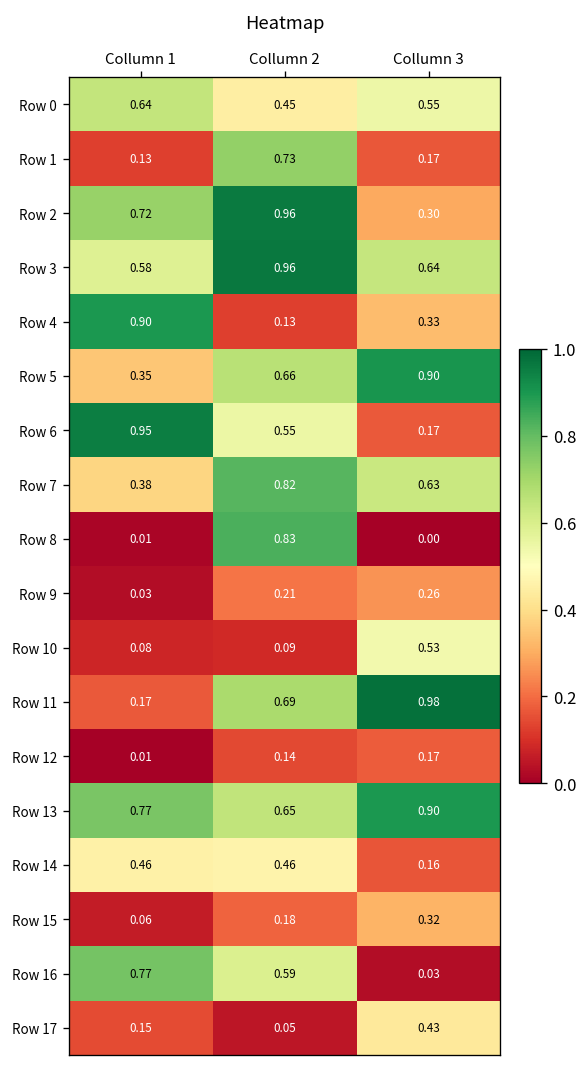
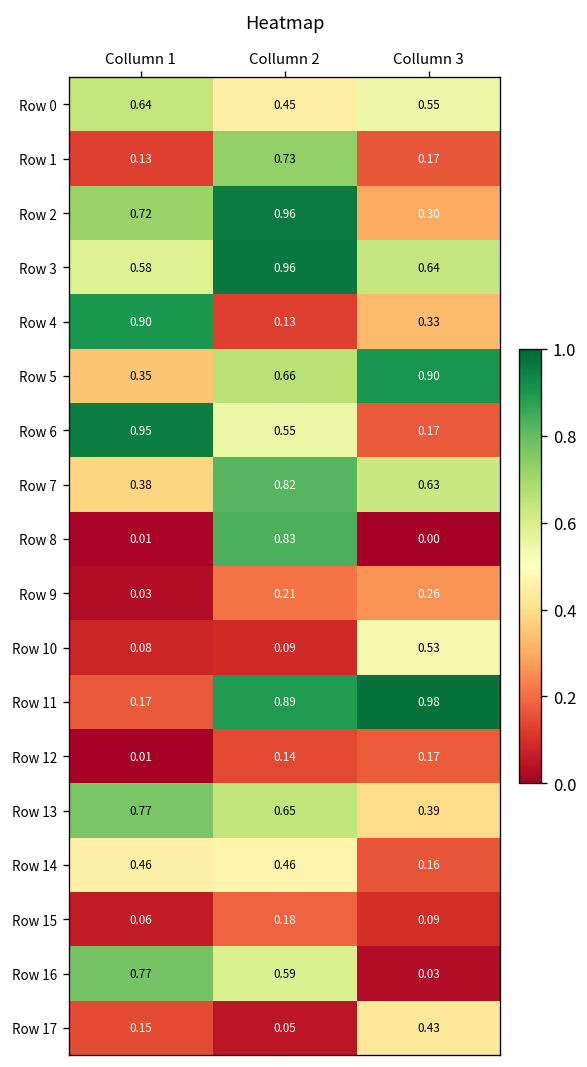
  {
    "Row 0": {
      "Collumn 1": 0.64,
      "Collumn 2": 0.45,
      "Collumn 3": 0.55
    },
    "Row 1": {
      "Collumn 1": 0.13,
      "Collumn 2": 0.73,
      "Collumn 3": 0.17
    },
    "Row 2": {
      "Collumn 1": 0.72,
      "Collumn 2": 0.96,
      "Collumn 3": 0.30
    },
    "Row 3": {
      "Collumn 1": 0.58,
      "Collumn 2": 0.96,
      "Collumn 3": 0.64
    },
    "Row 4": {
      "Collumn 1": 0.90,
      "Collumn 2": 0.13,
      "Collumn 3": 0.33
    },
    "Row 5": {
      "Collumn 1": 0.35,
      "Collumn 2": 0.66,
      "Collumn 3": 0.90
    },
    "Row 6": {
      "Collumn 1": 0.95,
      "Collumn 2": 0.55,
      "Collumn 3": 0.17
    },
    "Row 7": {
      "Collumn 1": 0.38,
      "Collumn 2": 0.82,
      "Collumn 3": 0.63
    },
    "Row 8": {
      "Collumn 1": 0.01,
      "Collumn 2": 0.83,
      "Collumn 3": 0.00
    },
    "Row 9": {
      "Collumn 1": 0.03,
      "Collumn 2": 0.21,
      "Collumn 3": 0.26
    },
    "Row 10": {
      "Collumn 1": 0.08,
      "Collumn 2": 0.09,
      "Collumn 3": 0.53
    },
    "Row 11": {
      "Collumn 1": 0.17,
-     "Collumn 2": 0.69,
+     "Collumn 2": 0.89,
      "Collumn 3": 0.98
    },
    "Row 12": {
      "Collumn 1": 0.01,
      "Collumn 2": 0.14,
      "Collumn 3": 0.17
    },
    "Row 13": {
      "Collumn 1": 0.77,
      "Collumn 2": 0.65,
-     "Collumn 3": 0.90
+     "Collumn 3": 0.39
    },
    "Row 14": {
      "Collumn 1": 0.46,
      "Collumn 2": 0.46,
      "Collumn 3": 0.16
    },
    "Row 15": {
      "Collumn 1": 0.06,
      "Collumn 2": 0.18,
-     "Collumn 3": 0.32
+     "Collumn 3": 0.09
    },
    "Row 16": {
      "Collumn 1": 0.77,
      "Collumn 2": 0.59,
      "Collumn 3": 0.03
    },
    "Row 17": {
      "Collumn 1": 0.15,
      "Collumn 2": 0.05,
      "Collumn 3": 0.43
    }
  }
